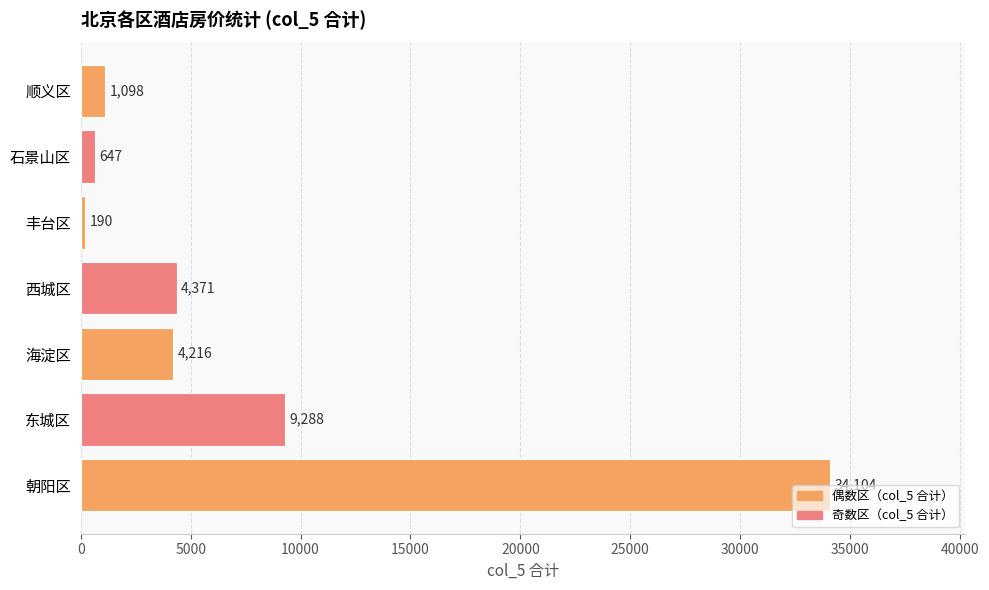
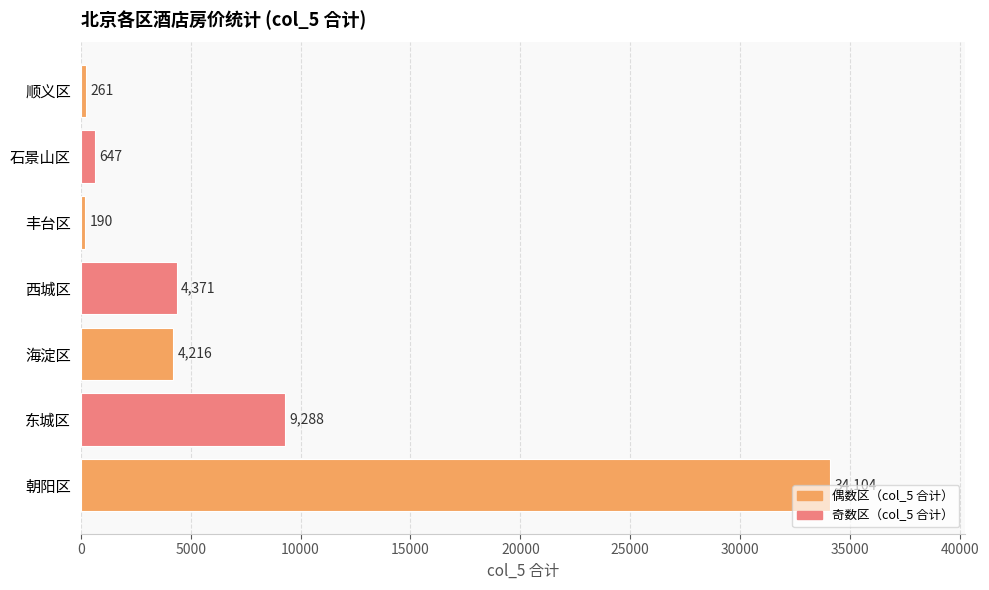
  {
-   "顺义区": "1,098",
+   "顺义区": "261",
    "石景山区": "647",
    "丰台区": "190",
    "西城区": "4,371",
    "海淀区": "4,216",
    "东城区": "9,288"
  }
